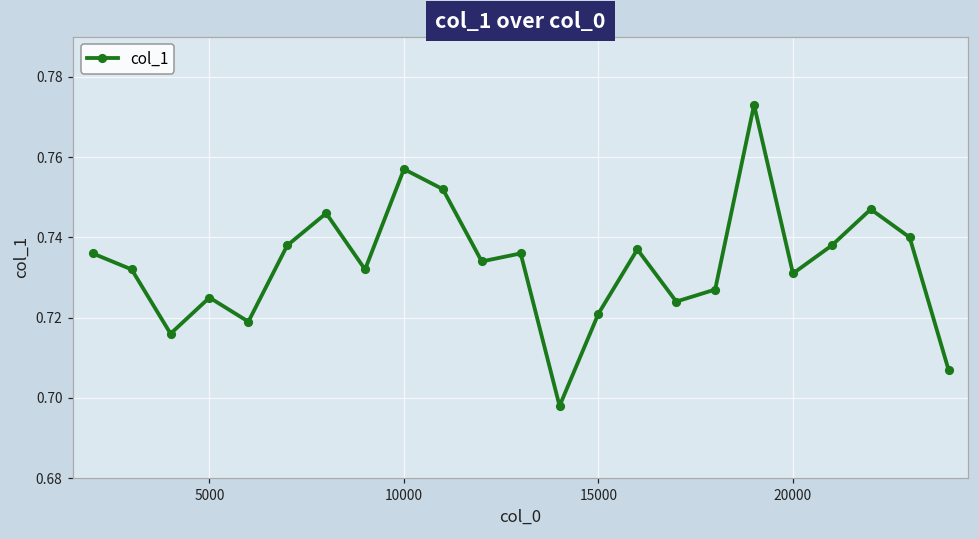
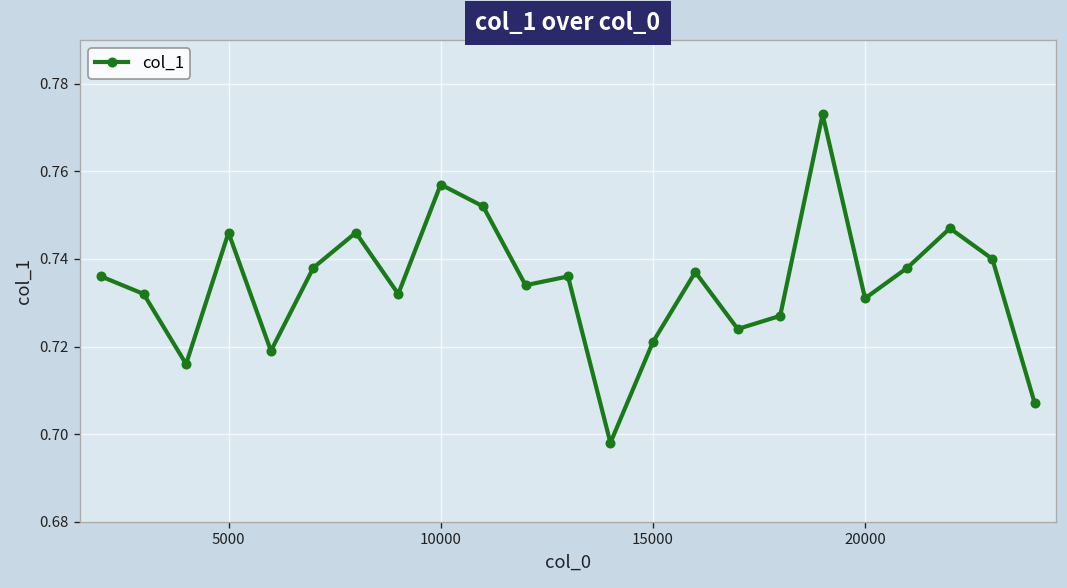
  {
-   "5000": 0.725,
+   "5000": 0.746,
    "10000": 0.757,
    "15000": 0.721,
    "20000": 0.731
  }
